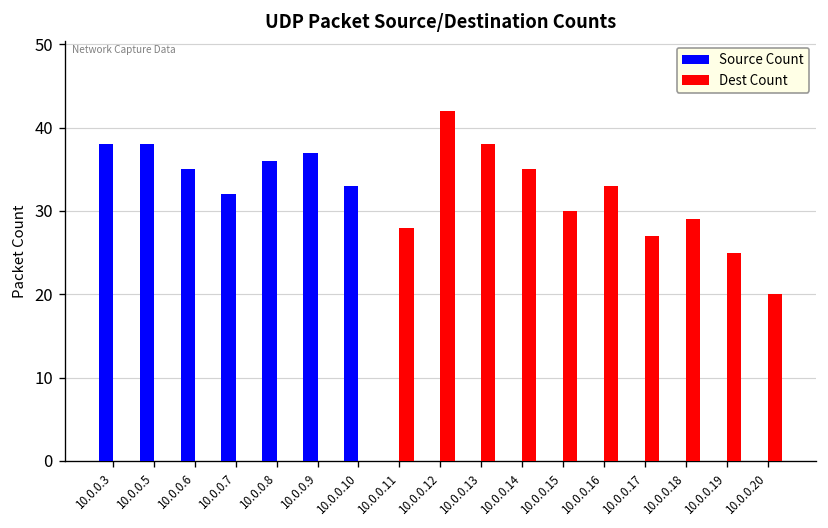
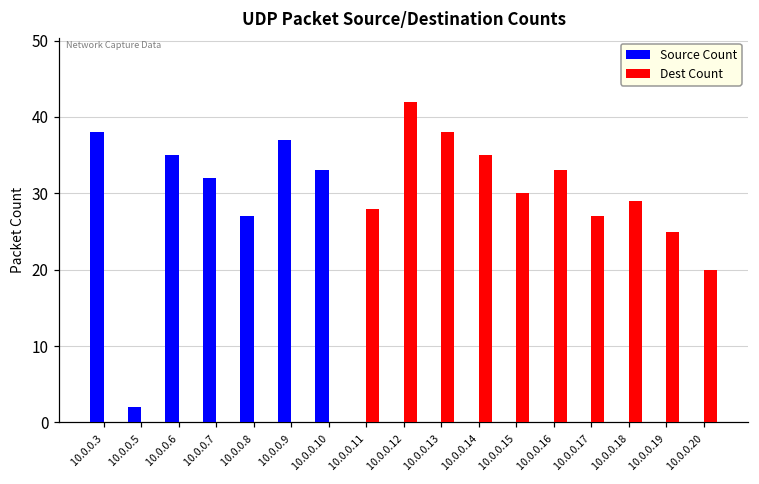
  {
    "Source Count": {
      "10.0.0.3": 38,
-     "10.0.0.5": 38,
+     "10.0.0.5": 2,
      "10.0.0.6": 35,
      "10.0.0.7": 32,
-     "10.0.0.8": 36,
+     "10.0.0.8": 27,
      "10.0.0.9": 37,
      "10.0.0.10": 33,
      "10.0.0.11": 0,
      "10.0.0.12": 0,
      "10.0.0.13": 0,
      "10.0.0.14": 0,
      "10.0.0.15": 0,
      "10.0.0.16": 0,
      "10.0.0.17": 0,
      "10.0.0.18": 0,
      "10.0.0.19": 0,
      "10.0.0.20": 0
    },
    "Dest Count": {
      "10.0.0.3": 0,
      "10.0.0.5": 0,
      "10.0.0.6": 0,
      "10.0.0.7": 0,
      "10.0.0.8": 0,
      "10.0.0.9": 0,
      "10.0.0.10": 0,
      "10.0.0.11": 28,
      "10.0.0.12": 42,
      "10.0.0.13": 38,
      "10.0.0.14": 35,
      "10.0.0.15": 30,
      "10.0.0.16": 33,
      "10.0.0.17": 27,
      "10.0.0.18": 29,
      "10.0.0.19": 25,
      "10.0.0.20": 20
    }
  }
